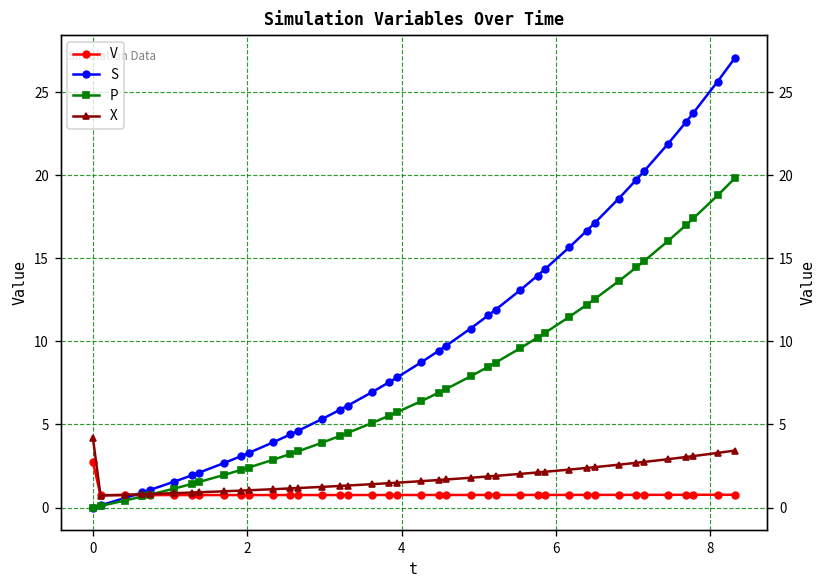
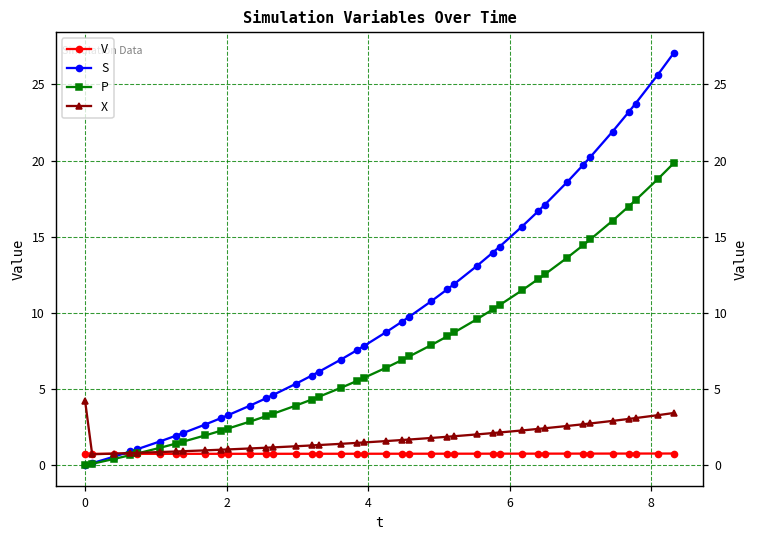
  {
    "V": {
-     "0": 2.7
+     "0": 0.8
    },
    "X": {
      "0": 4.2
    }
  }
